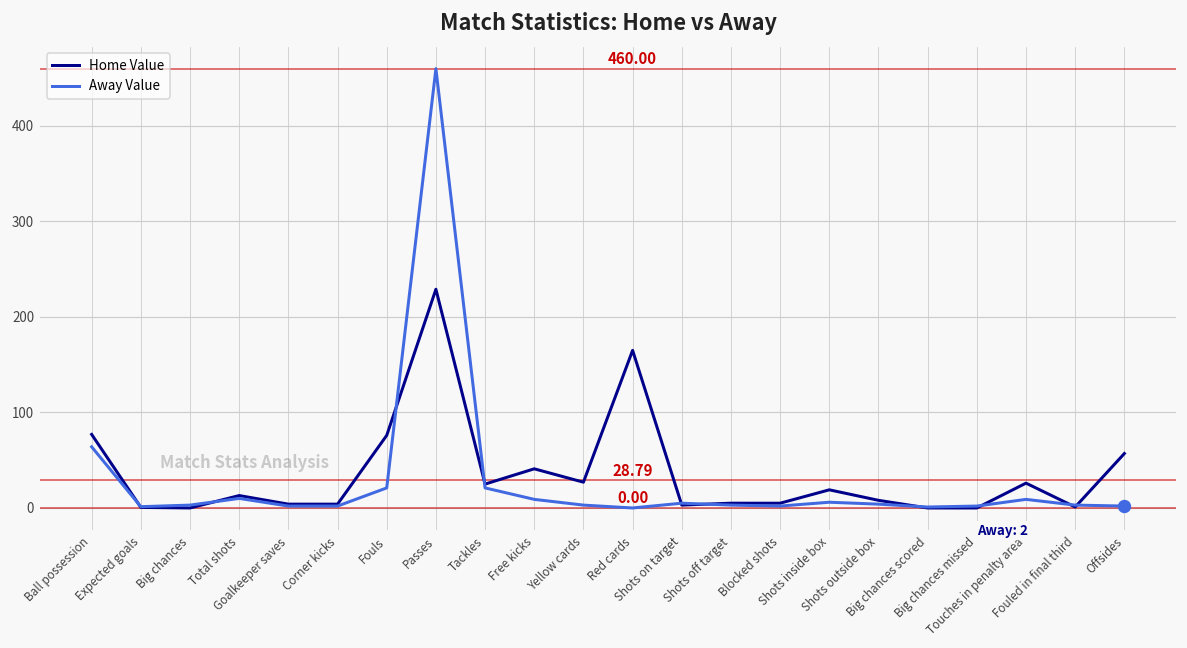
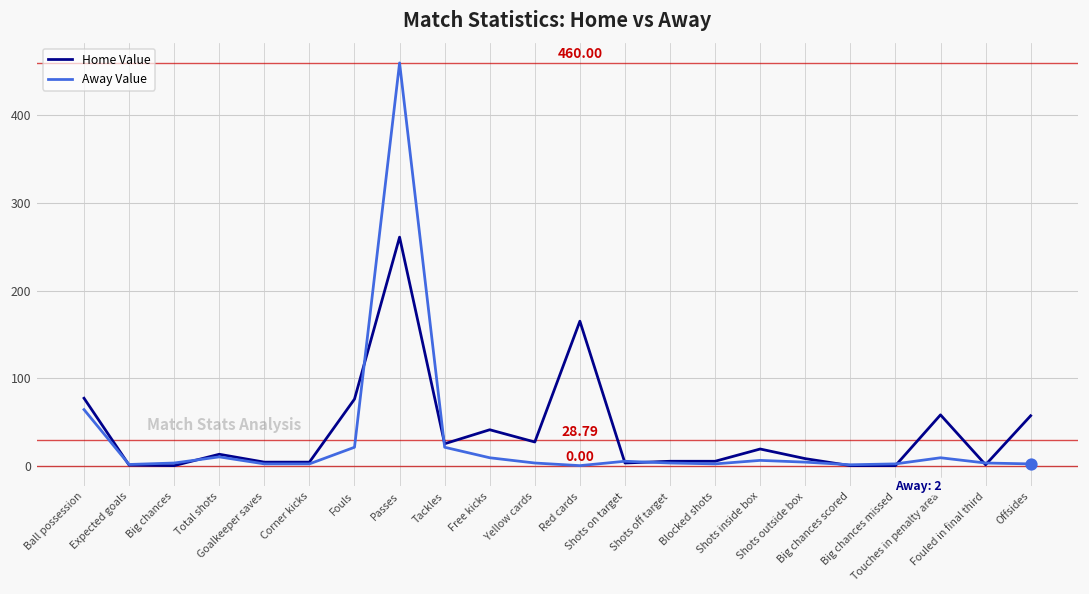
  {
    "Home Value": {
      "Ball possession": 80,
      "Fouls": 80,
-     "Passes": 230,
+     "Passes": 260,
      "Tackles": 30,
      "Free kicks": 40,
      "Red cards": 170,
      "Shots inside box": 20,
      "Shots outside box": 10,
-     "Touches in penalty area": 30,
+     "Touches in penalty area": 60,
      "Offsides": 60
    }
  }
